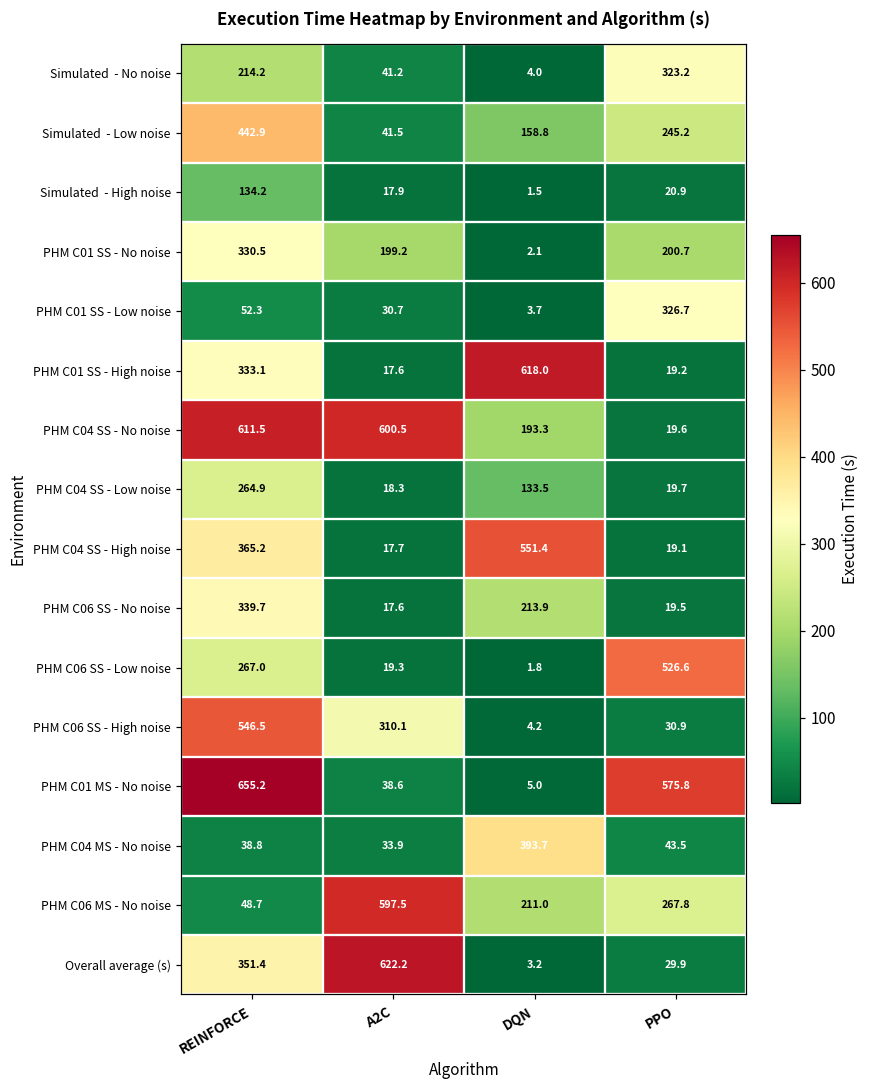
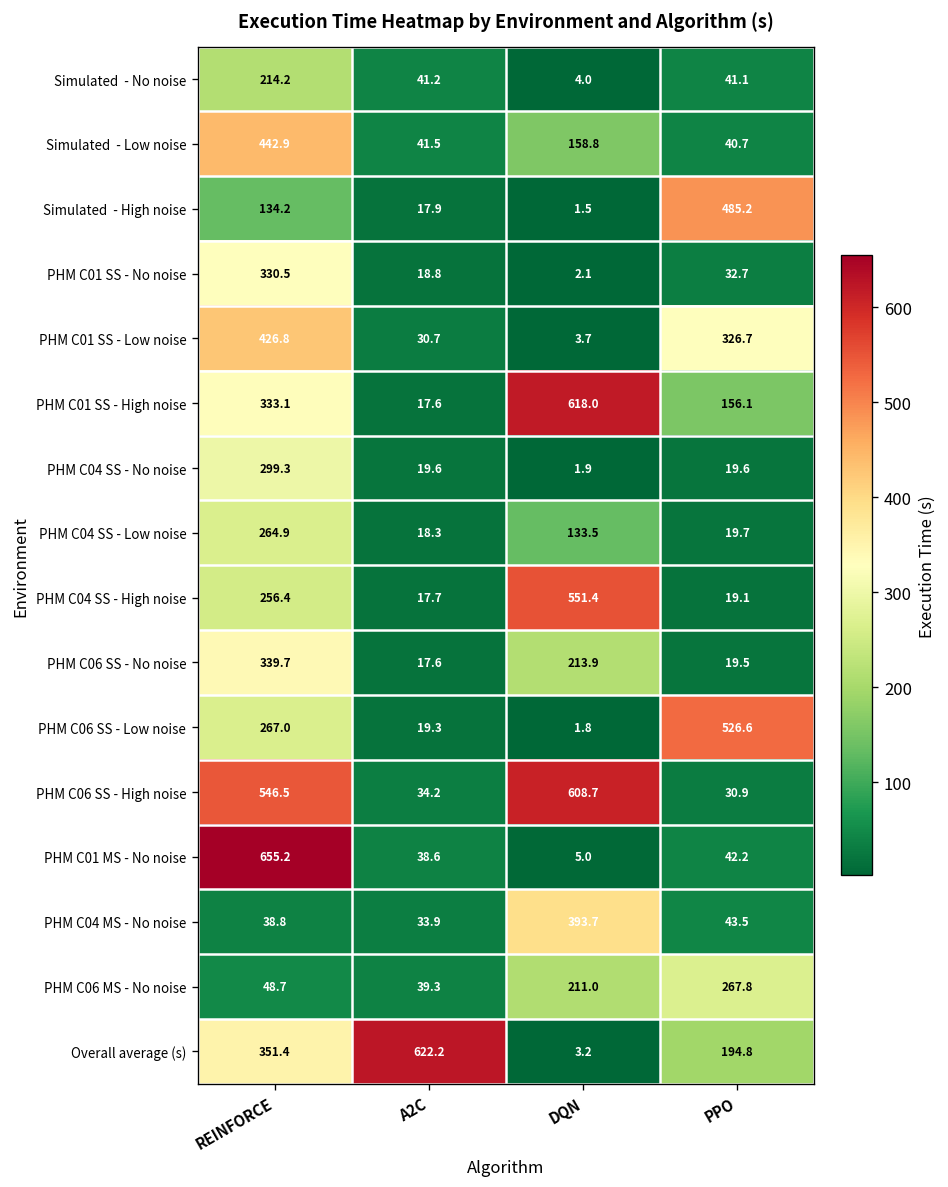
  {
    "Simulated - No noise": {
      "REINFORCE": 214.2,
      "A2C": 41.2,
      "DQN": 4.0,
-     "PPO": 323.2
+     "PPO": 41.1
    },
    "Simulated - Low noise": {
      "REINFORCE": 442.9,
      "A2C": 41.5,
      "DQN": 158.8,
-     "PPO": 245.2
+     "PPO": 40.7
    },
    "Simulated - High noise": {
      "REINFORCE": 134.2,
      "A2C": 17.9,
      "DQN": 1.5,
-     "PPO": 20.9
+     "PPO": 485.2
    },
    "PHM C01 SS - No noise": {
      "REINFORCE": 330.5,
-     "A2C": 199.2,
+     "A2C": 18.8,
      "DQN": 2.1,
-     "PPO": 200.7
+     "PPO": 32.7
    },
    "PHM C01 SS - Low noise": {
-     "REINFORCE": 52.3,
+     "REINFORCE": 426.8,
      "A2C": 30.7,
      "DQN": 3.7,
      "PPO": 326.7
    },
    "PHM C01 SS - High noise": {
      "REINFORCE": 333.1,
      "A2C": 17.6,
      "DQN": 618.0,
-     "PPO": 19.2
+     "PPO": 156.1
    },
    "PHM C04 SS - No noise": {
-     "REINFORCE": 611.5,
-     "A2C": 600.5,
-     "DQN": 193.3,
+     "REINFORCE": 299.3,
+     "A2C": 19.6,
+     "DQN": 1.9,
      "PPO": 19.6
    },
    "PHM C04 SS - Low noise": {
      "REINFORCE": 264.9,
      "A2C": 18.3,
      "DQN": 133.5,
      "PPO": 19.7
    },
    "PHM C04 SS - High noise": {
-     "REINFORCE": 365.2,
+     "REINFORCE": 256.4,
      "A2C": 17.7,
      "DQN": 551.4,
      "PPO": 19.1
    },
    "PHM C06 SS - No noise": {
      "REINFORCE": 339.7,
      "A2C": 17.6,
      "DQN": 213.9,
      "PPO": 19.5
    },
    "PHM C06 SS - Low noise": {
      "REINFORCE": 267.0,
      "A2C": 19.3,
      "DQN": 1.8,
      "PPO": 526.6
    },
    "PHM C06 SS - High noise": {
      "REINFORCE": 546.5,
-     "A2C": 310.1,
-     "DQN": 4.2,
+     "A2C": 34.2,
+     "DQN": 608.7,
      "PPO": 30.9
    },
    "PHM C01 MS - No noise": {
      "REINFORCE": 655.2,
      "A2C": 38.6,
      "DQN": 5.0,
-     "PPO": 575.8
+     "PPO": 42.2
    },
    "PHM C04 MS - No noise": {
      "REINFORCE": 38.8,
      "A2C": 33.9,
      "DQN": 393.7,
      "PPO": 43.5
    },
    "PHM C06 MS - No noise": {
      "REINFORCE": 48.7,
-     "A2C": 597.5,
+     "A2C": 39.3,
      "DQN": 211.0,
      "PPO": 267.8
    },
    "Overall average (s)": {
      "REINFORCE": 351.4,
      "A2C": 622.2,
      "DQN": 3.2,
-     "PPO": 29.9
+     "PPO": 194.8
    }
  }
